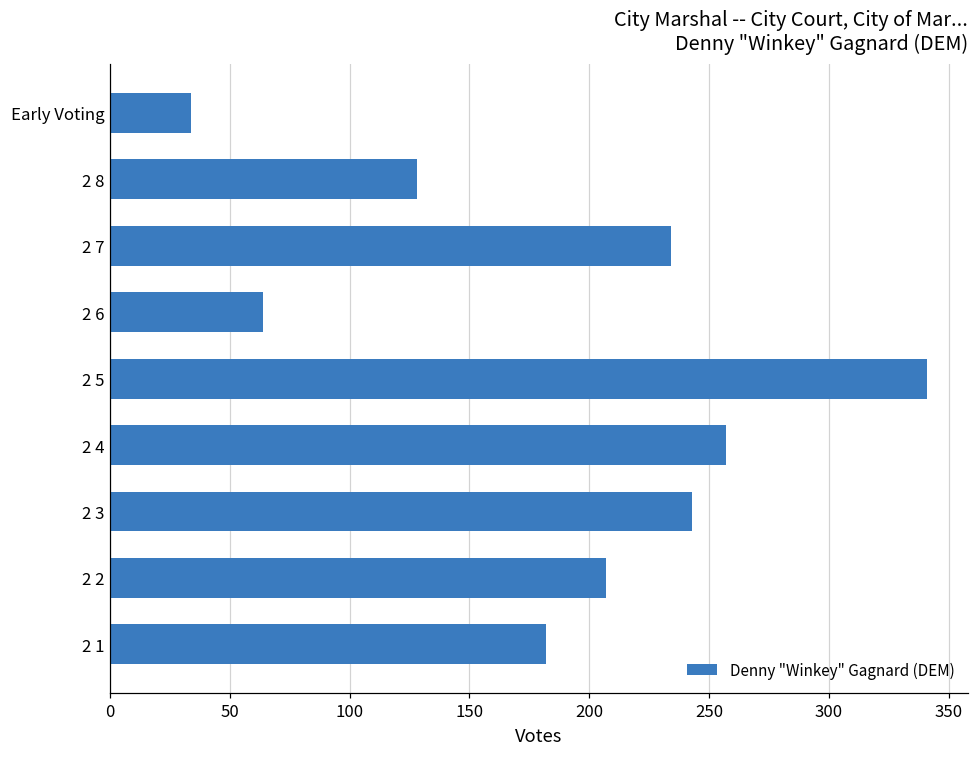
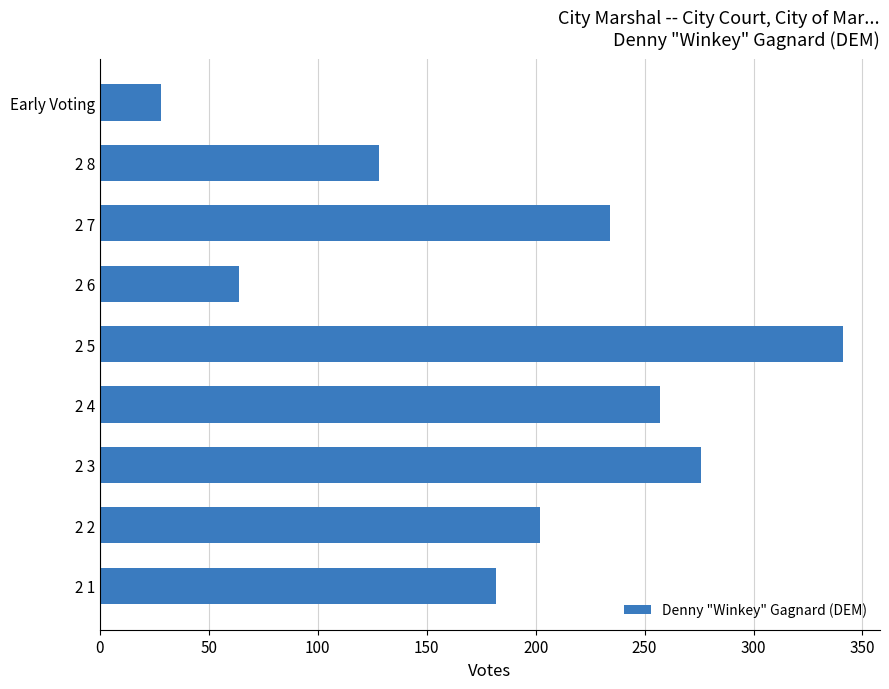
  {
-   "Early Voting": 34,
+   "Early Voting": 28,
    "2 8": 128,
    "2 7": 234,
    "2 6": 64,
    "2 5": 341,
    "2 4": 257,
-   "2 3": 243,
-   "2 2": 207,
+   "2 3": 276,
+   "2 2": 202,
    "2 1": 182
  }
